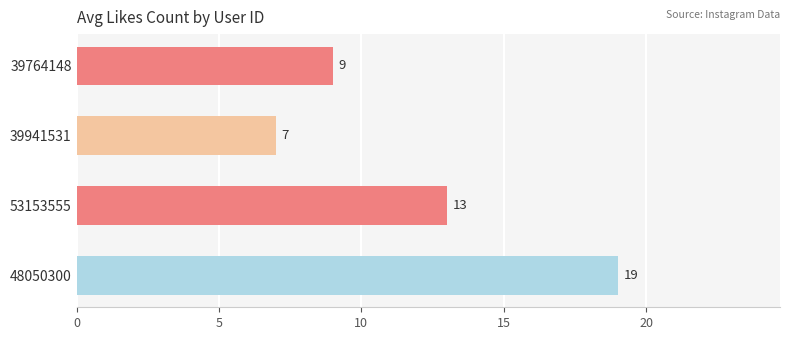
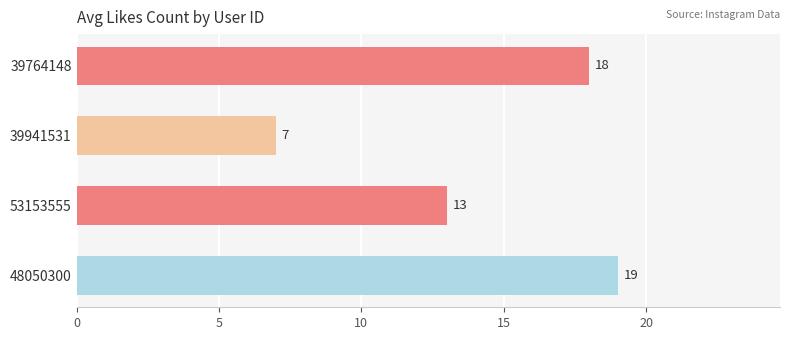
  {
-   "39764148": 9,
+   "39764148": 18,
    "39941531": 7,
    "53153555": 13,
    "48050300": 19
  }
